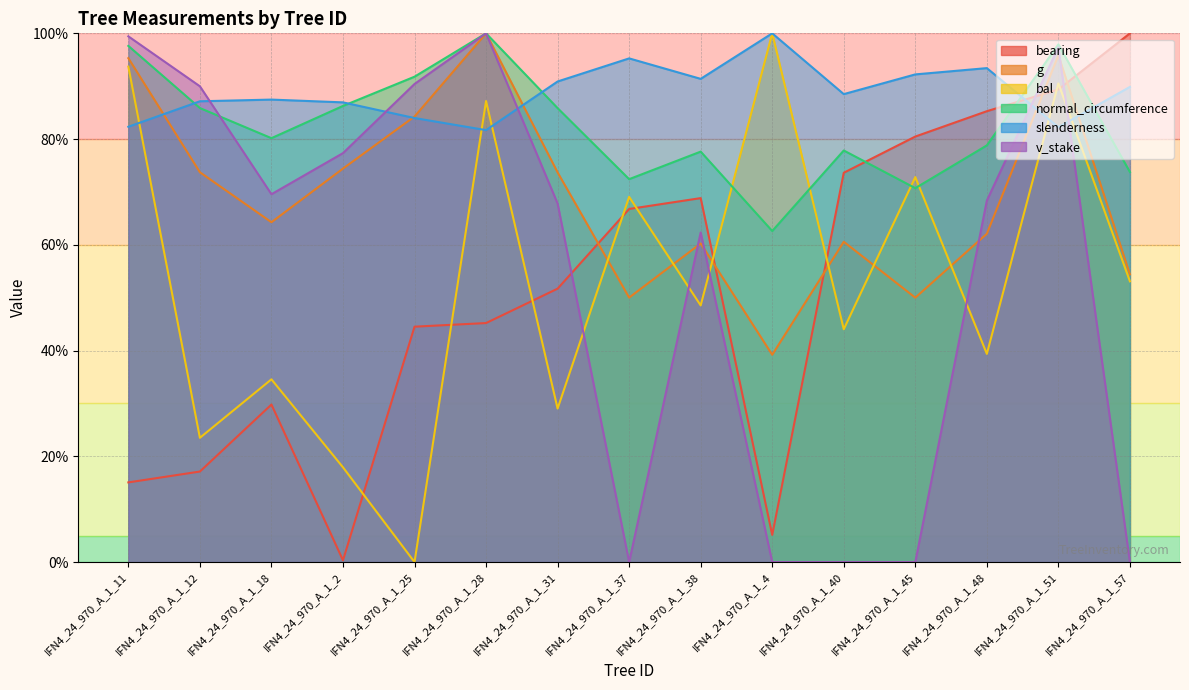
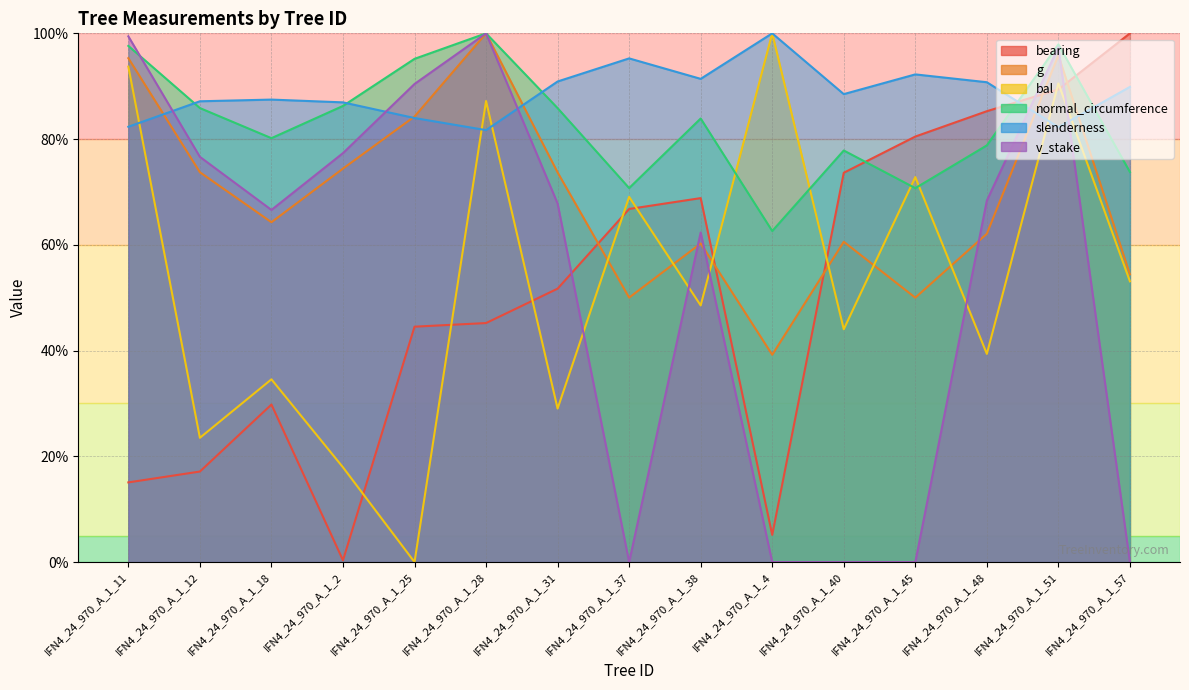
  {
    "normal_circumference": {
      "IFN4_24_970_A_1_11": "98%",
      "IFN4_24_970_A_1_12": "86%",
      "IFN4_24_970_A_1_18": "80%",
      "IFN4_24_970_A_1_2": "86%",
-     "IFN4_24_970_A_1_25": "92%",
+     "IFN4_24_970_A_1_25": "95%",
      "IFN4_24_970_A_1_31": "86%",
-     "IFN4_24_970_A_1_37": "72%",
-     "IFN4_24_970_A_1_38": "78%",
+     "IFN4_24_970_A_1_37": "71%",
+     "IFN4_24_970_A_1_38": "84%",
      "IFN4_24_970_A_1_4": "63%",
      "IFN4_24_970_A_1_40": "78%",
      "IFN4_24_970_A_1_45": "71%",
      "IFN4_24_970_A_1_48": "79%",
      "IFN4_24_970_A_1_57": "74%"
    },
    "slenderness": {
      "IFN4_24_970_A_1_11": "82%",
      "IFN4_24_970_A_1_12": "87%",
      "IFN4_24_970_A_1_18": "87%",
      "IFN4_24_970_A_1_2": "87%",
      "IFN4_24_970_A_1_28": "82%",
      "IFN4_24_970_A_1_31": "91%",
      "IFN4_24_970_A_1_37": "95%",
      "IFN4_24_970_A_1_38": "91%",
      "IFN4_24_970_A_1_40": "89%",
      "IFN4_24_970_A_1_45": "92%",
-     "IFN4_24_970_A_1_48": "93%"
+     "IFN4_24_970_A_1_48": "91%"
    },
    "v_stake": {
      "IFN4_24_970_A_1_11": "99%",
-     "IFN4_24_970_A_1_12": "90%",
-     "IFN4_24_970_A_1_18": "70%",
+     "IFN4_24_970_A_1_12": "77%",
+     "IFN4_24_970_A_1_18": "67%",
      "IFN4_24_970_A_1_2": "77%",
      "IFN4_24_970_A_1_25": "90%",
      "IFN4_24_970_A_1_31": "68%",
      "IFN4_24_970_A_1_37": "0%",
      "IFN4_24_970_A_1_38": "62%",
      "IFN4_24_970_A_1_4": "0%",
      "IFN4_24_970_A_1_40": "0%",
      "IFN4_24_970_A_1_45": "0%",
      "IFN4_24_970_A_1_48": "68%",
      "IFN4_24_970_A_1_57": "0%"
    }
  }
